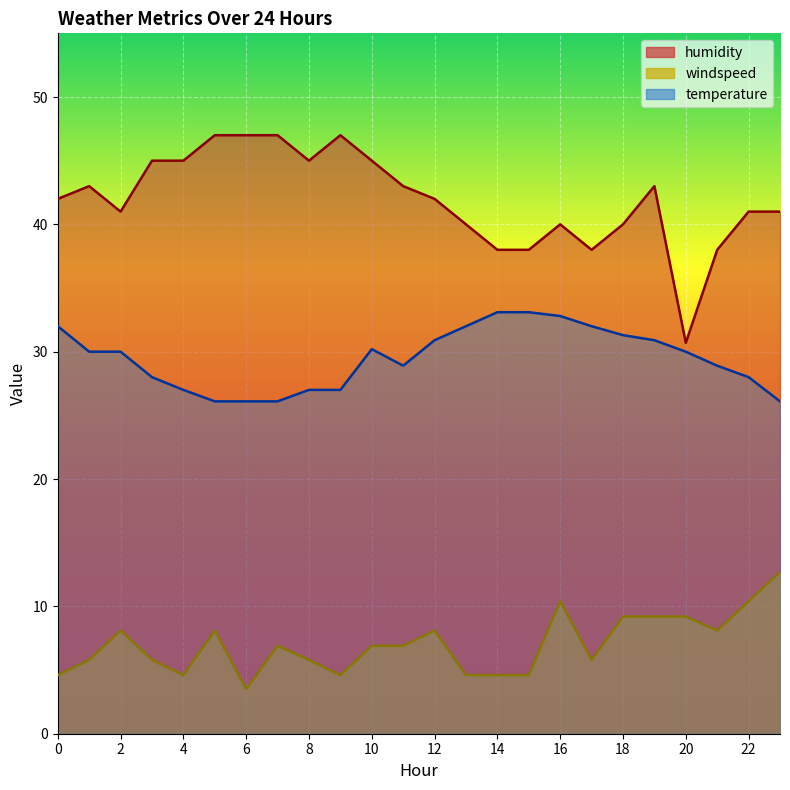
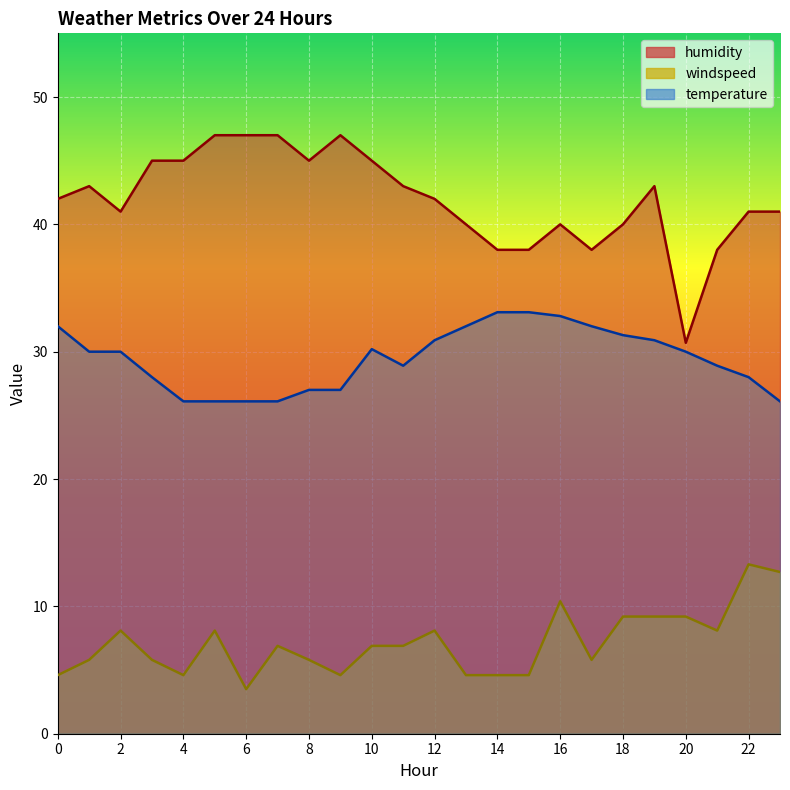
  {
    "humidity": {
      "0": 42.0,
      "2": 41.0,
      "4": 45.0,
      "6": 47.0,
      "8": 45.0,
      "10": 45.0,
      "12": 42.0,
      "14": 38.0,
      "16": 40.0,
      "18": 40.0,
      "20": 30.7,
      "22": 41.0
    },
    "windspeed": {
      "0": 4.6,
      "2": 8.1,
      "4": 4.6,
      "6": 3.5,
      "8": 5.8,
      "10": 6.9,
      "12": 8.1,
      "14": 4.6,
      "16": 10.4,
      "18": 9.2,
      "20": 9.2,
-     "22": 10.4
+     "22": 13.3
    },
    "temperature": {
      "0": 32.0,
      "2": 30.0,
-     "4": 27.0,
+     "4": 26.1,
      "6": 26.1,
      "8": 27.0,
      "10": 30.2,
      "12": 30.9,
      "14": 33.1,
      "16": 32.8,
      "18": 31.3,
      "20": 30.0,
      "22": 28.0
    }
  }
